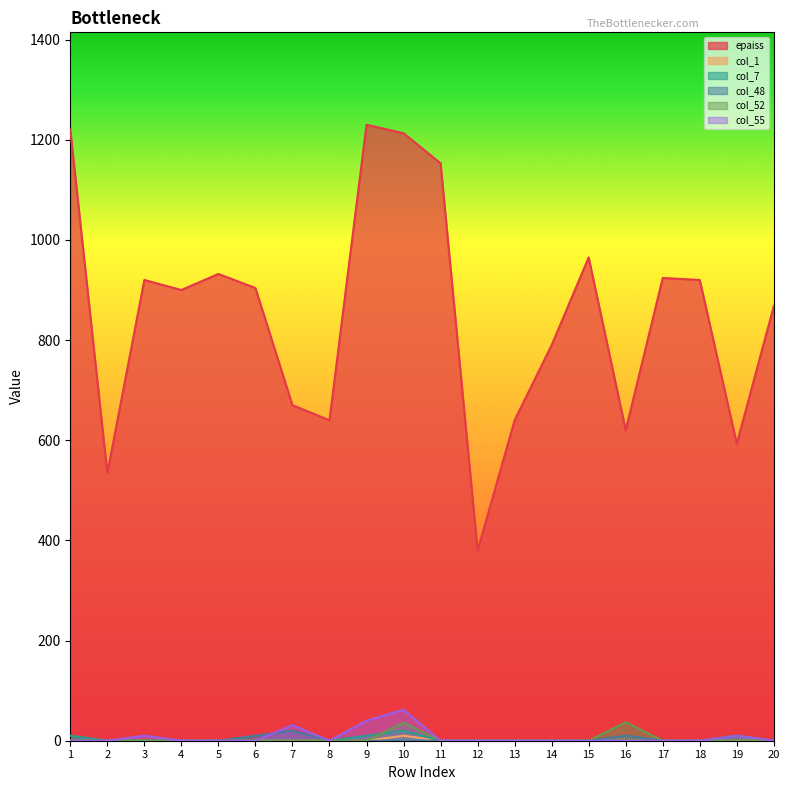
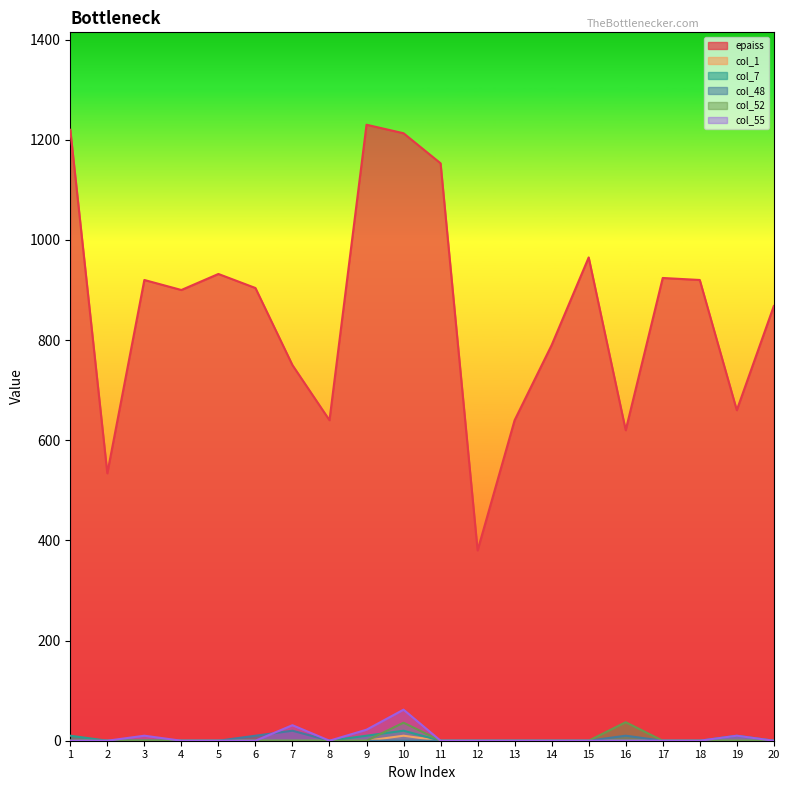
  {
    "epaiss": {
      "1": 1220,
      "2": 530,
      "3": 920,
      "4": 900,
      "5": 930,
      "6": 900,
-     "7": 670,
+     "7": 750,
      "8": 640,
      "9": 1230,
      "10": 1210,
      "11": 1150,
      "12": 380,
      "13": 640,
      "14": 790,
      "15": 970,
      "16": 620,
      "17": 920,
      "18": 920,
-     "19": 590,
+     "19": 660,
      "20": 870
    },
    "col_1": {
      "10": 10
    },
    "col_52": {
      "10": 40,
      "16": 40
    },
    "col_55": {
      "3": 10,
      "7": 30,
-     "9": 40,
+     "9": 20,
      "10": 60
    }
  }
